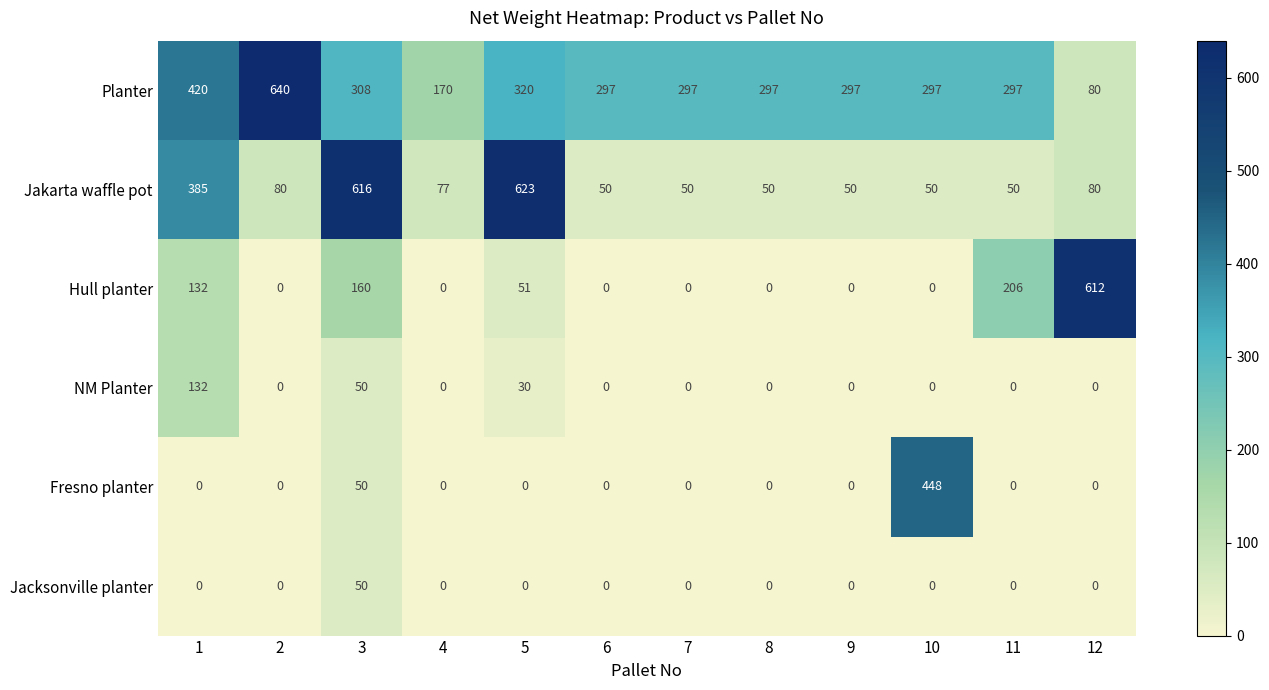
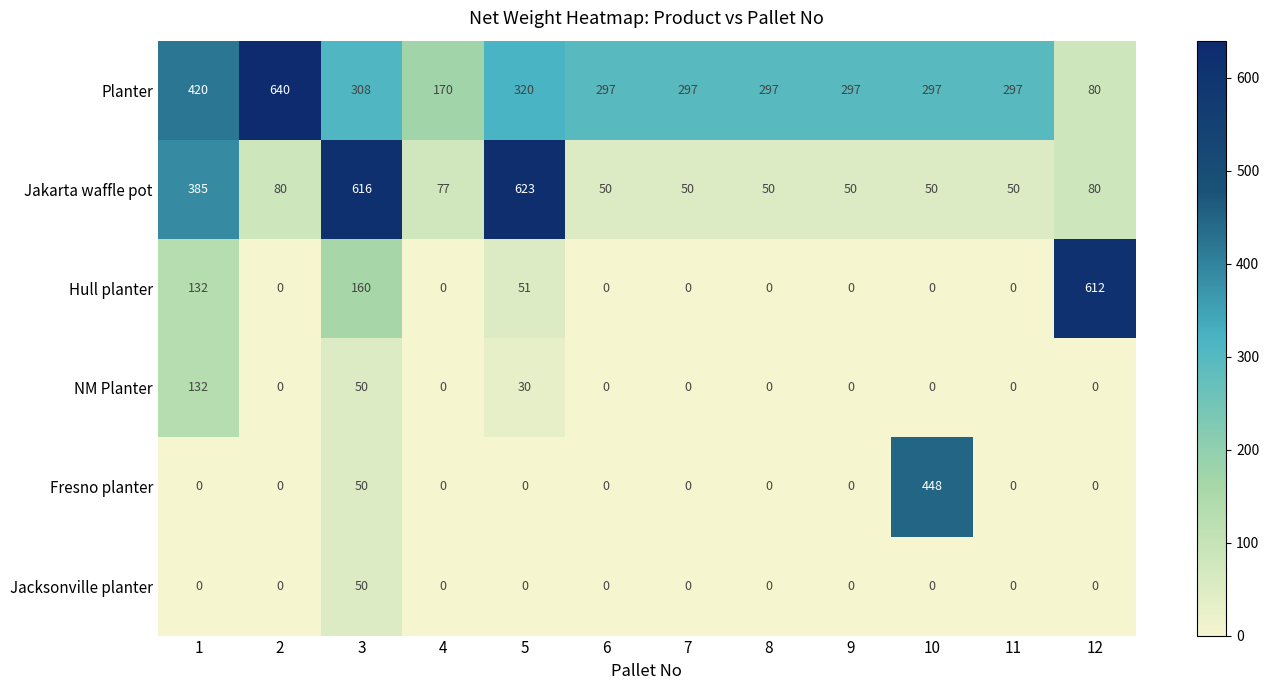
  {
    "Planter": {
      "1": 420,
      "2": 640,
      "3": 308,
      "4": 170,
      "5": 320,
      "6": 297,
      "7": 297,
      "8": 297,
      "9": 297,
      "10": 297,
      "11": 297,
      "12": 80
    },
    "Jakarta waffle pot": {
      "1": 385,
      "2": 80,
      "3": 616,
      "4": 77,
      "5": 623,
      "6": 50,
      "7": 50,
      "8": 50,
      "9": 50,
      "10": 50,
      "11": 50,
      "12": 80
    },
    "Hull planter": {
      "1": 132,
      "2": 0,
      "3": 160,
      "4": 0,
      "5": 51,
      "6": 0,
      "7": 0,
      "8": 0,
      "9": 0,
      "10": 0,
-     "11": 206,
+     "11": 0,
      "12": 612
    },
    "NM Planter": {
      "1": 132,
      "2": 0,
      "3": 50,
      "4": 0,
      "5": 30,
      "6": 0,
      "7": 0,
      "8": 0,
      "9": 0,
      "10": 0,
      "11": 0,
      "12": 0
    },
    "Fresno planter": {
      "1": 0,
      "2": 0,
      "3": 50,
      "4": 0,
      "5": 0,
      "6": 0,
      "7": 0,
      "8": 0,
      "9": 0,
      "10": 448,
      "11": 0,
      "12": 0
    },
    "Jacksonville planter": {
      "1": 0,
      "2": 0,
      "3": 50,
      "4": 0,
      "5": 0,
      "6": 0,
      "7": 0,
      "8": 0,
      "9": 0,
      "10": 0,
      "11": 0,
      "12": 0
    }
  }
